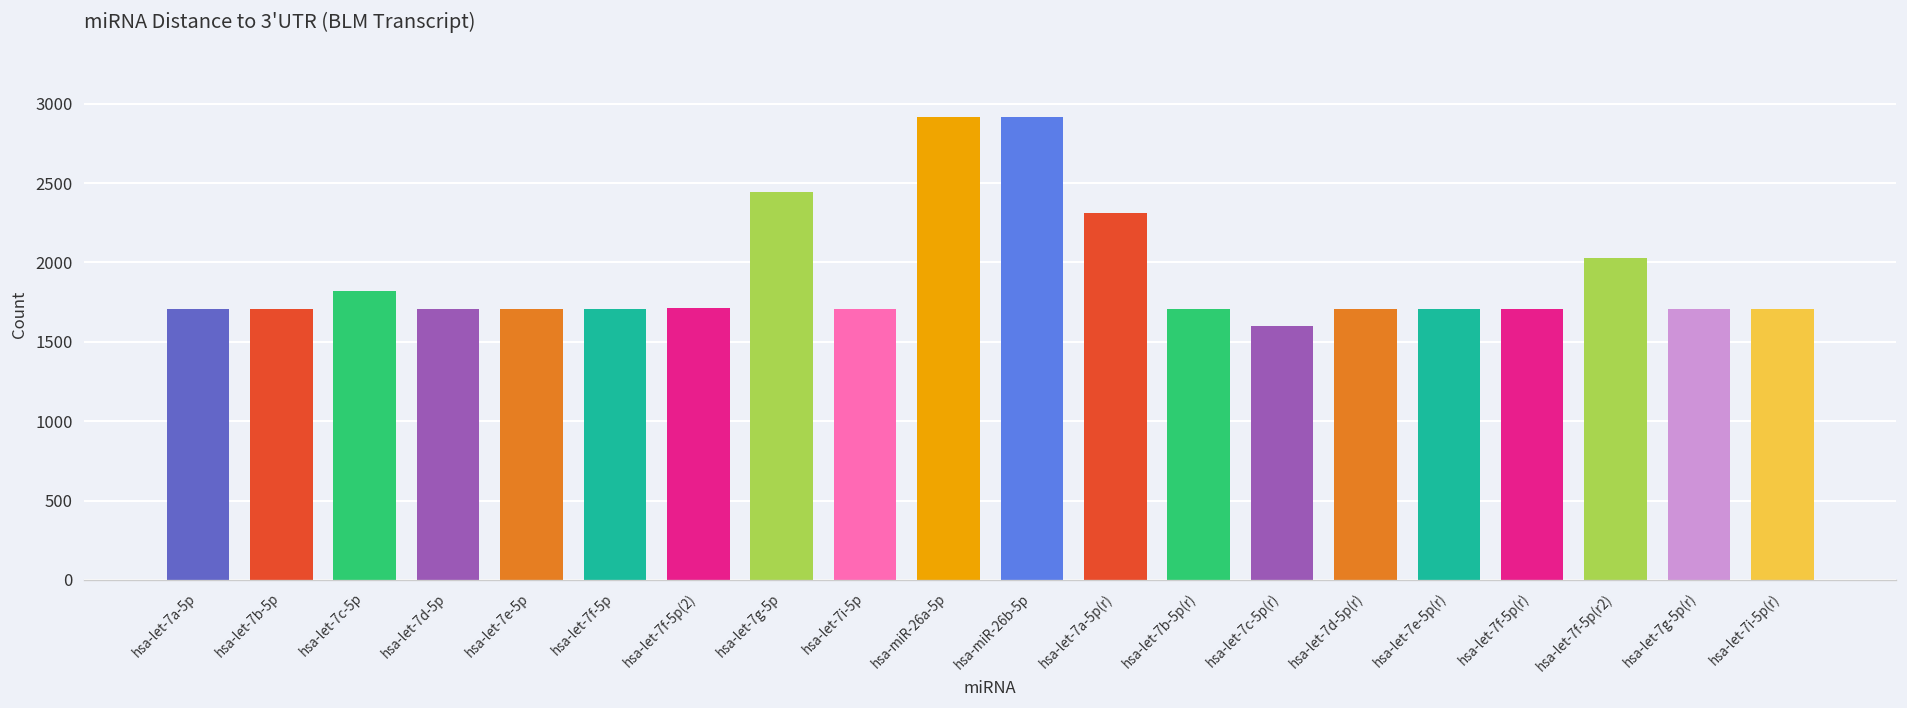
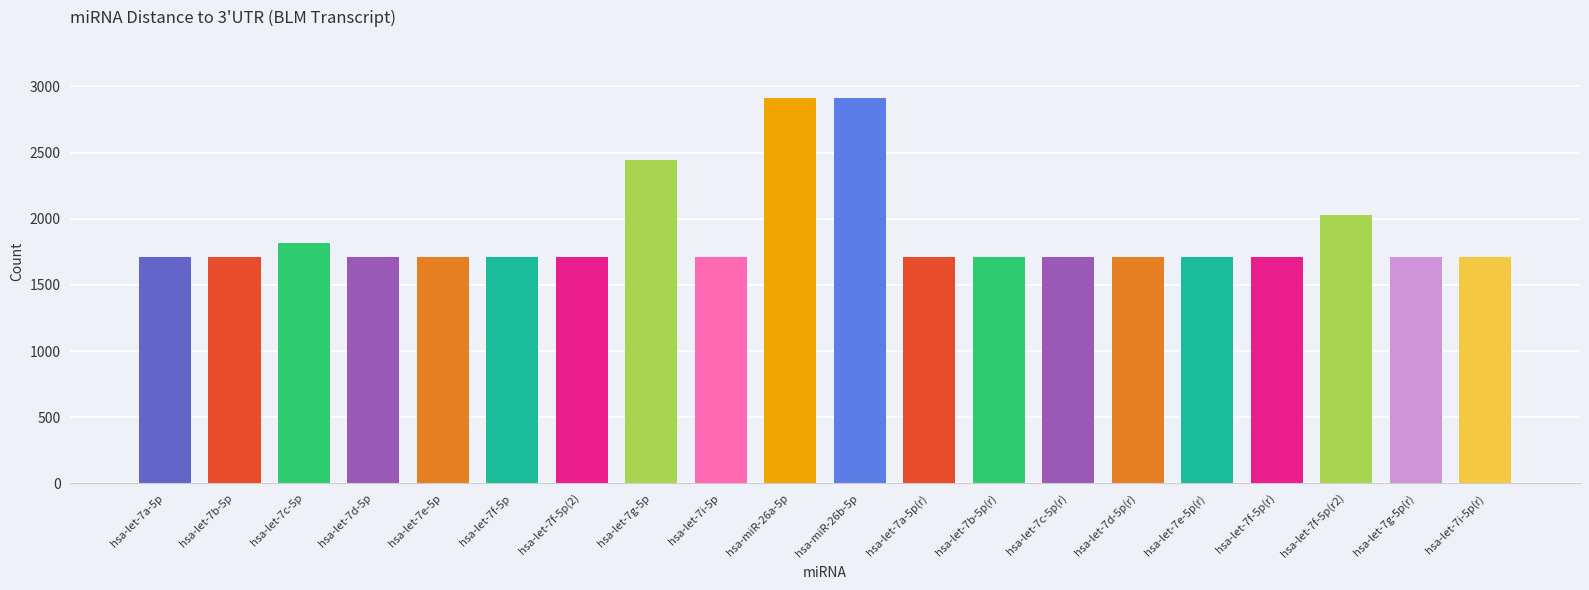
  {
    "hsa-let-7a-5p": 1710,
    "hsa-let-7b-5p": 1710,
    "hsa-let-7c-5p": 1820,
    "hsa-let-7d-5p": 1710,
    "hsa-let-7e-5p": 1710,
    "hsa-let-7f-5p": 1710,
    "hsa-let-7f-5p(2)": 1710,
    "hsa-let-7g-5p": 2450,
    "hsa-let-7i-5p": 1710,
    "hsa-miR-26a-5p": 2920,
    "hsa-miR-26b-5p": 2920,
-   "hsa-let-7a-5p(r)": 2310,
+   "hsa-let-7a-5p(r)": 1710,
    "hsa-let-7b-5p(r)": 1710,
-   "hsa-let-7c-5p(r)": 1600,
+   "hsa-let-7c-5p(r)": 1710,
    "hsa-let-7d-5p(r)": 1710,
    "hsa-let-7e-5p(r)": 1710,
    "hsa-let-7f-5p(r)": 1710,
    "hsa-let-7f-5p(r2)": 2030,
    "hsa-let-7g-5p(r)": 1710,
    "hsa-let-7i-5p(r)": 1710
  }
